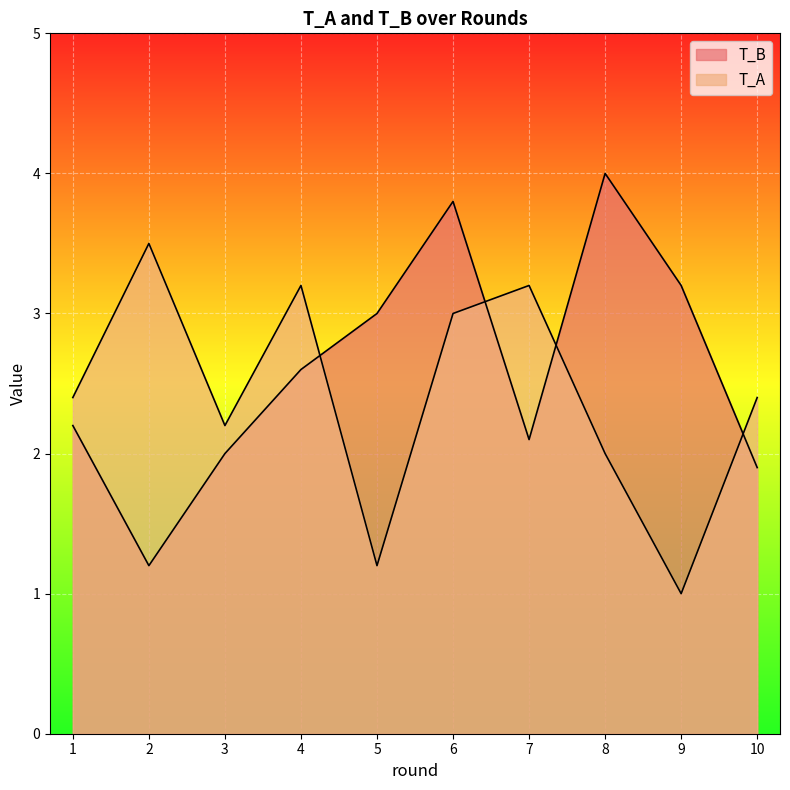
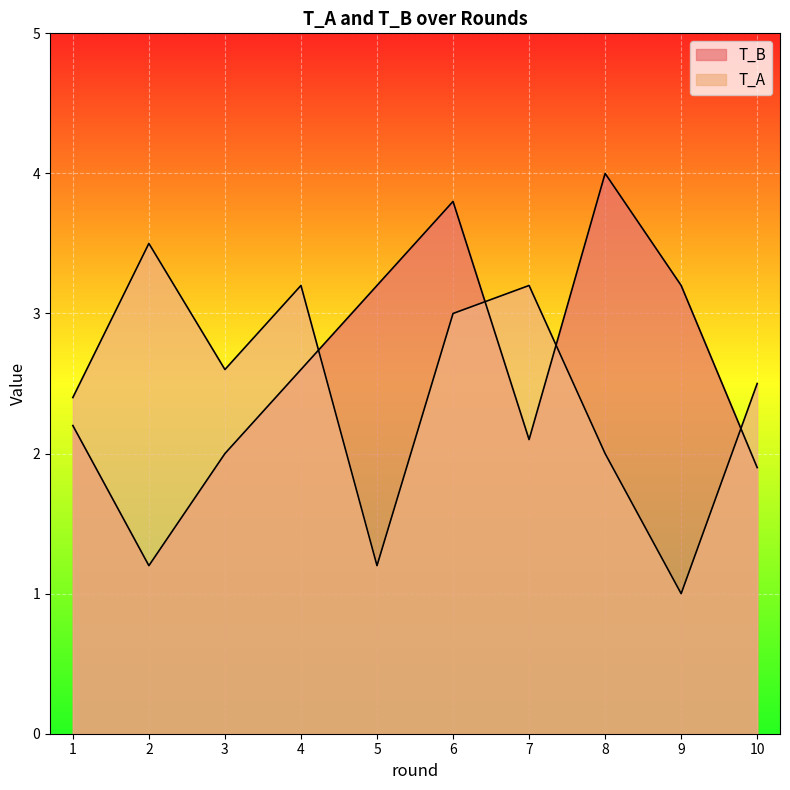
  {
    "T_B": {
      "1": 2.2,
      "2": 1.2,
      "3": 2.0,
      "4": 2.6,
-     "5": 3.0,
+     "5": 3.2,
      "6": 3.8,
      "7": 2.1,
      "8": 4.0,
      "9": 3.2,
      "10": 1.9
    },
    "T_A": {
      "1": 2.4,
      "2": 3.5,
-     "3": 2.2,
+     "3": 2.6,
      "4": 3.2,
      "5": 1.2,
      "6": 3.0,
      "7": 3.2,
      "8": 2.0,
      "9": 1.0,
-     "10": 2.4
+     "10": 2.5
    }
  }
